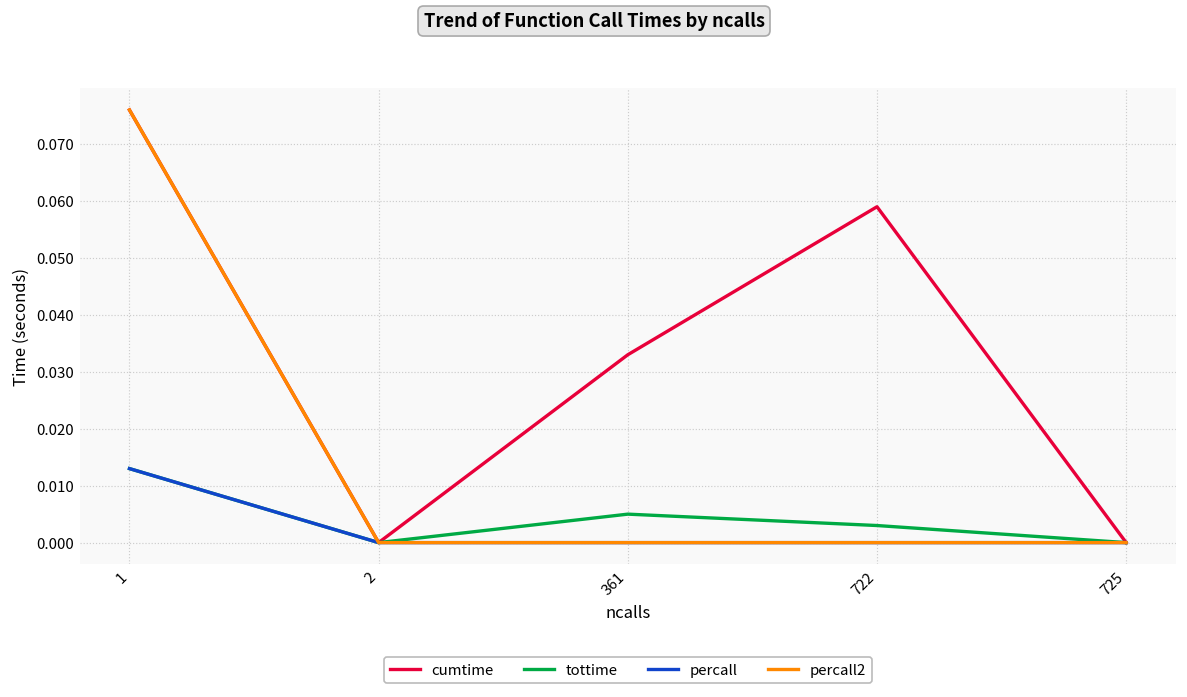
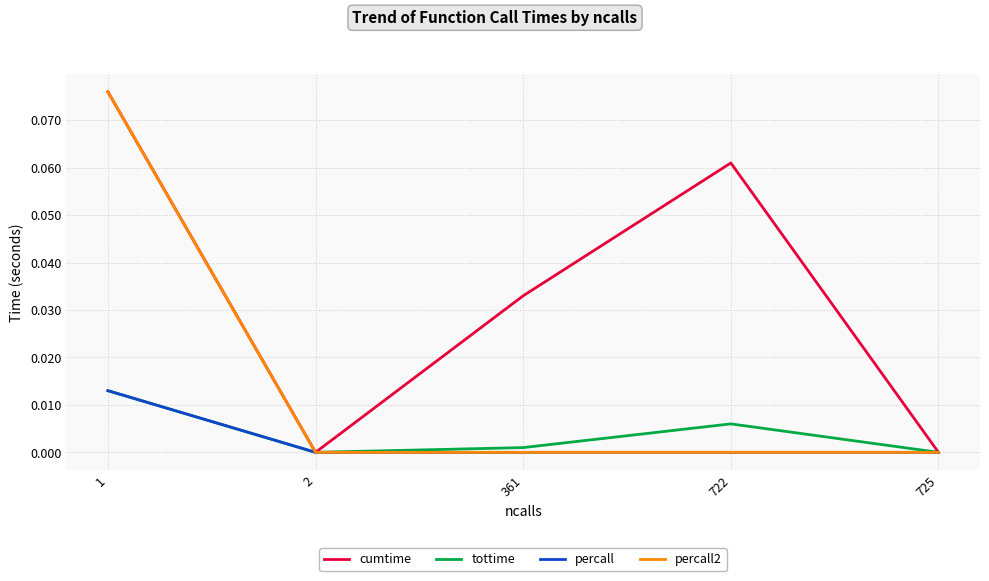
  {
    "cumtime": {
      "361": 0.033,
-     "722": 0.059
+     "722": 0.061
    },
    "tottime": {
-     "361": 0.005,
-     "722": 0.003
+     "361": 0.001,
+     "722": 0.006
    }
  }
